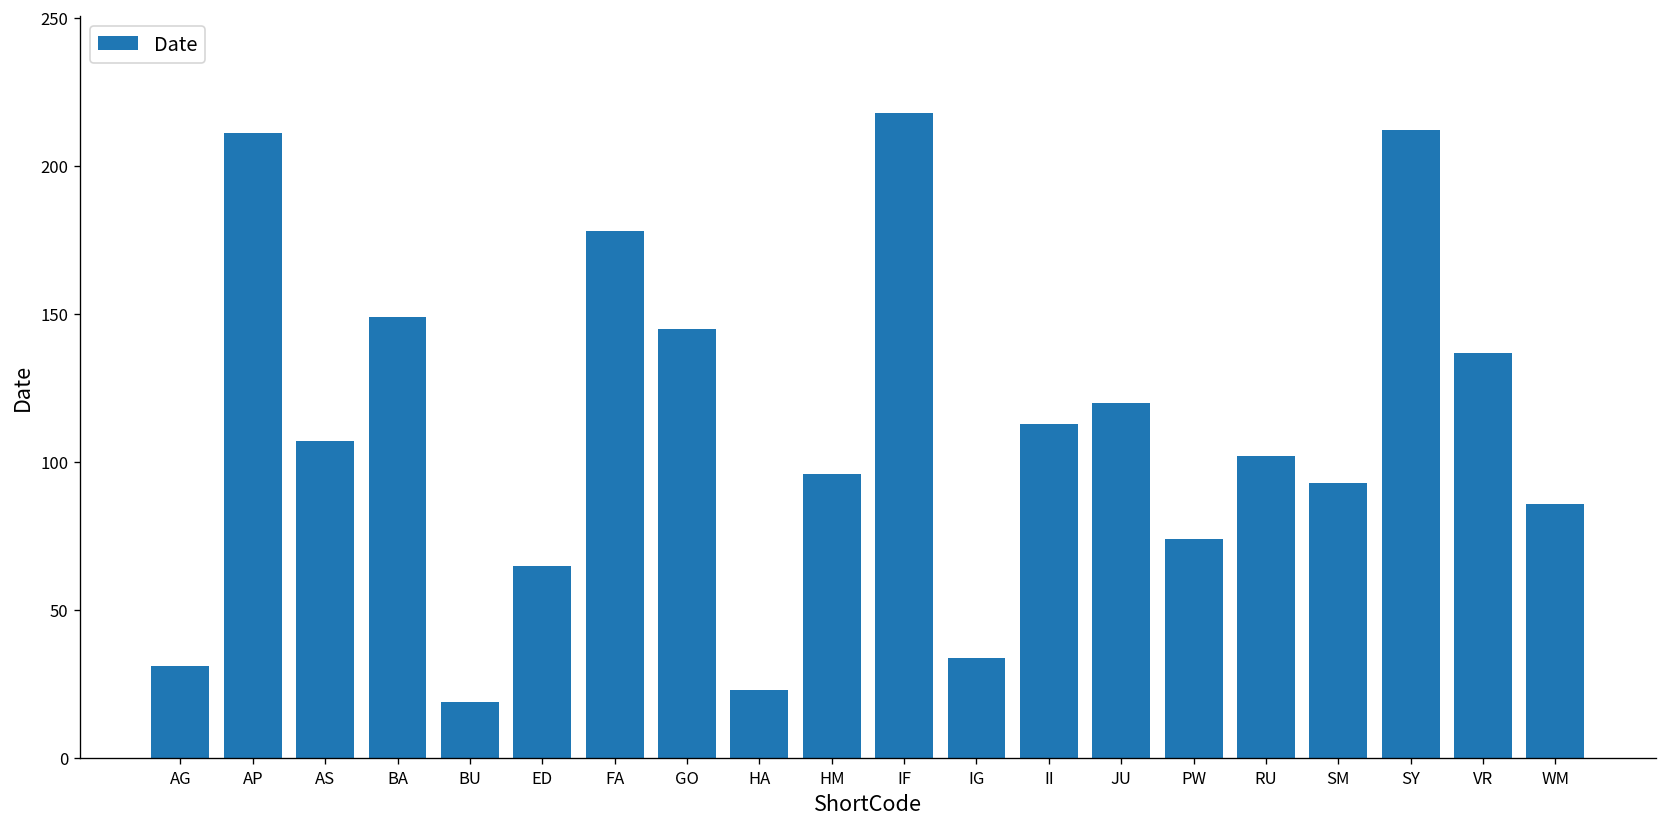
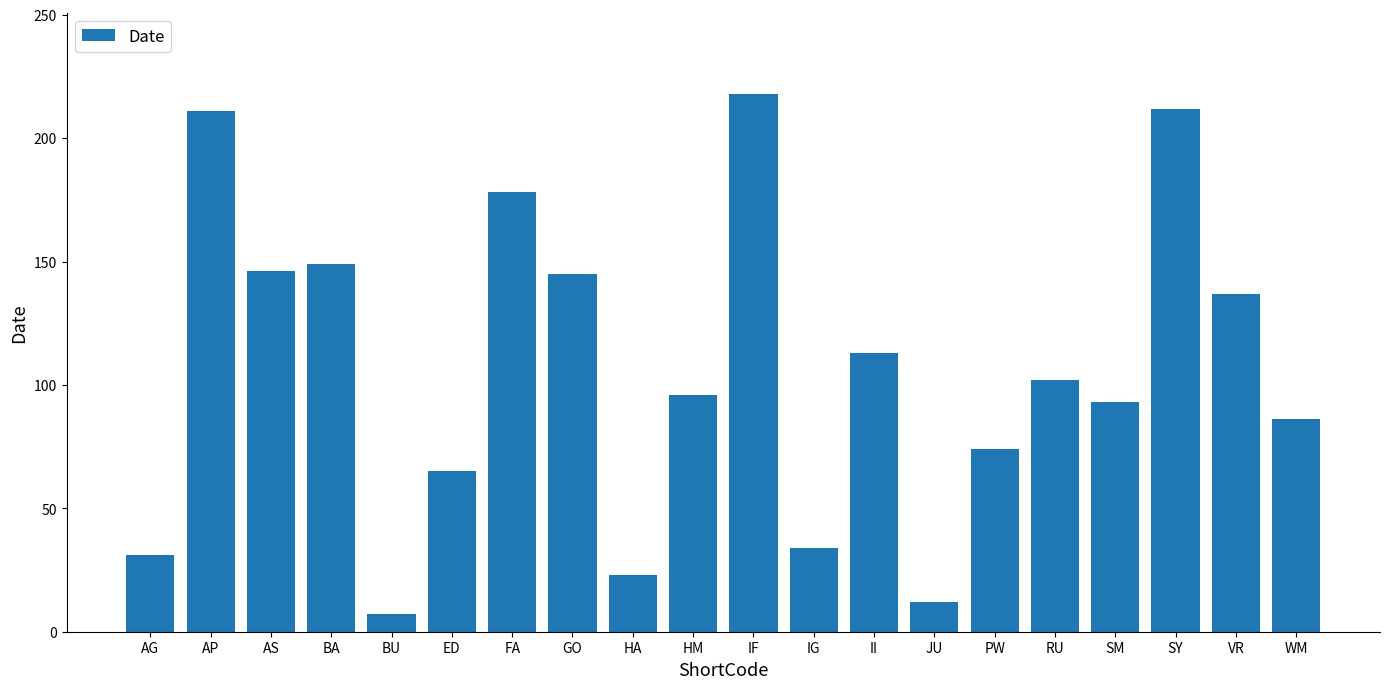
  {
    "AG": 31,
    "AP": 211,
-   "AS": 107,
+   "AS": 146,
    "BA": 149,
-   "BU": 19,
+   "BU": 7,
    "ED": 65,
    "FA": 178,
    "GO": 145,
    "HA": 23,
    "HM": 96,
    "IF": 218,
    "IG": 34,
    "II": 113,
-   "JU": 120,
+   "JU": 12,
    "PW": 74,
    "RU": 102,
    "SM": 93,
    "SY": 212,
    "VR": 137,
    "WM": 86
  }
